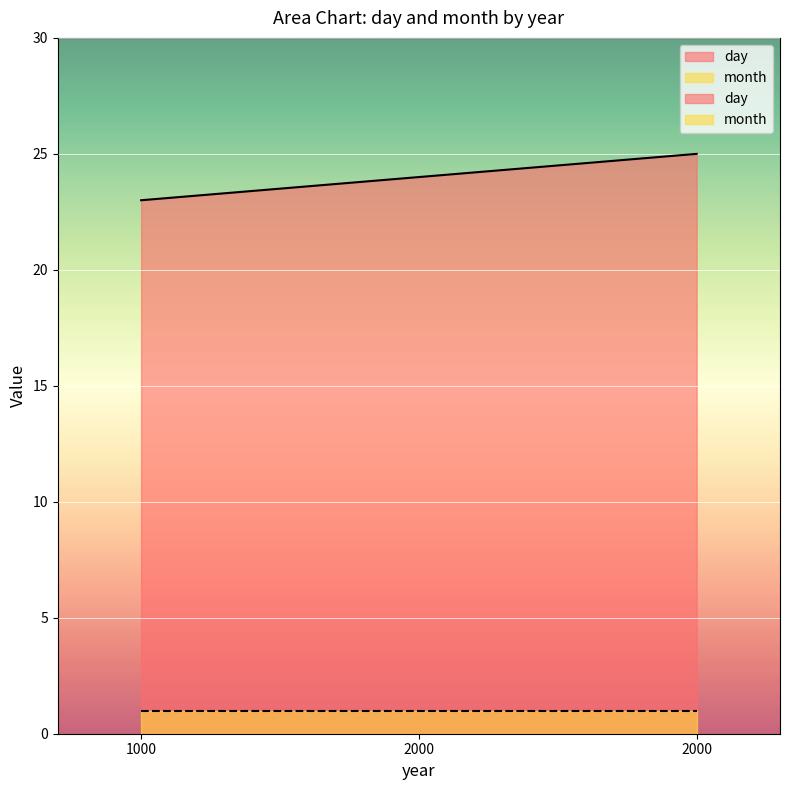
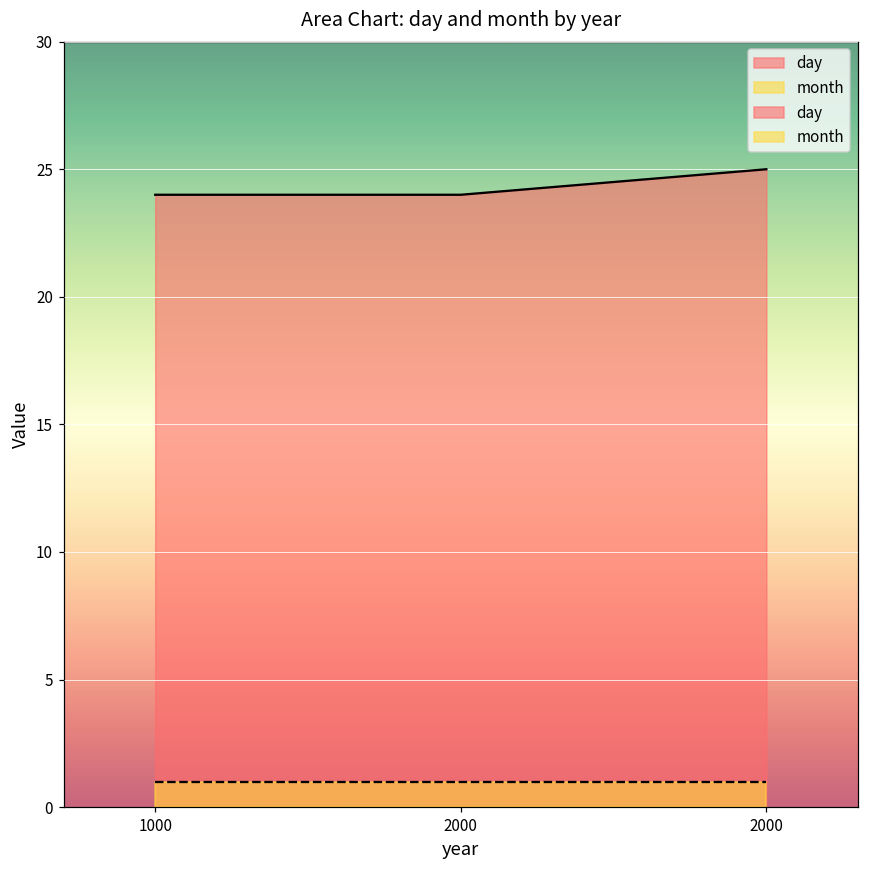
  {
    "day": {
-     "1000": 23
+     "1000": 24
    },
    "month": {
      "1000": 1
    }
  }
